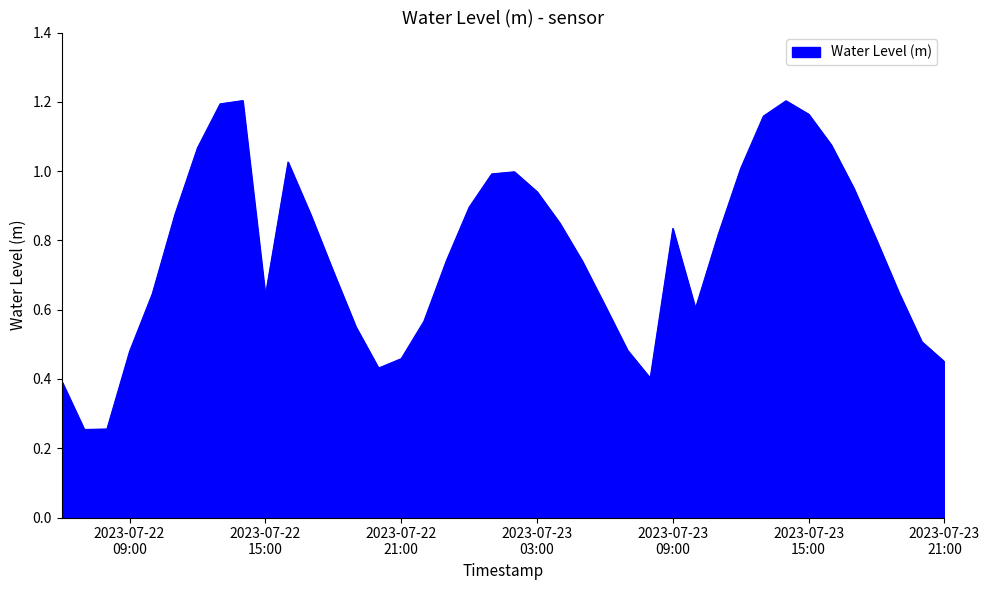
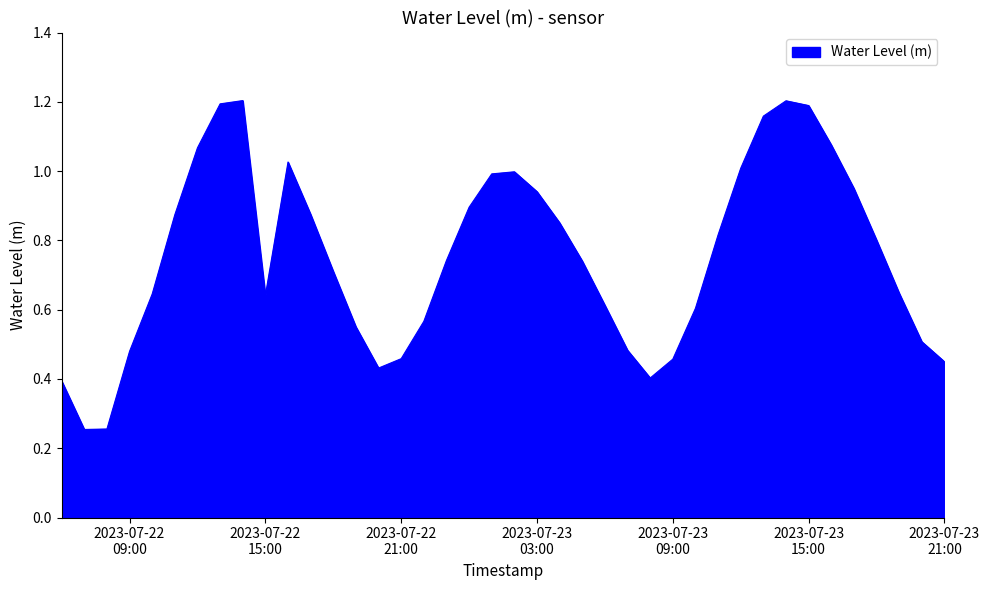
  {
    "2023-07-22 09:00": 0.48,
    "2023-07-22 15:00": 0.64,
    "2023-07-22 21:00": 0.46,
    "2023-07-23 03:00": 0.94,
-   "2023-07-23 09:00": 0.83,
-   "2023-07-23 15:00": 1.16,
+   "2023-07-23 09:00": 0.46,
+   "2023-07-23 15:00": 1.19,
    "2023-07-23 21:00": 0.45
  }
